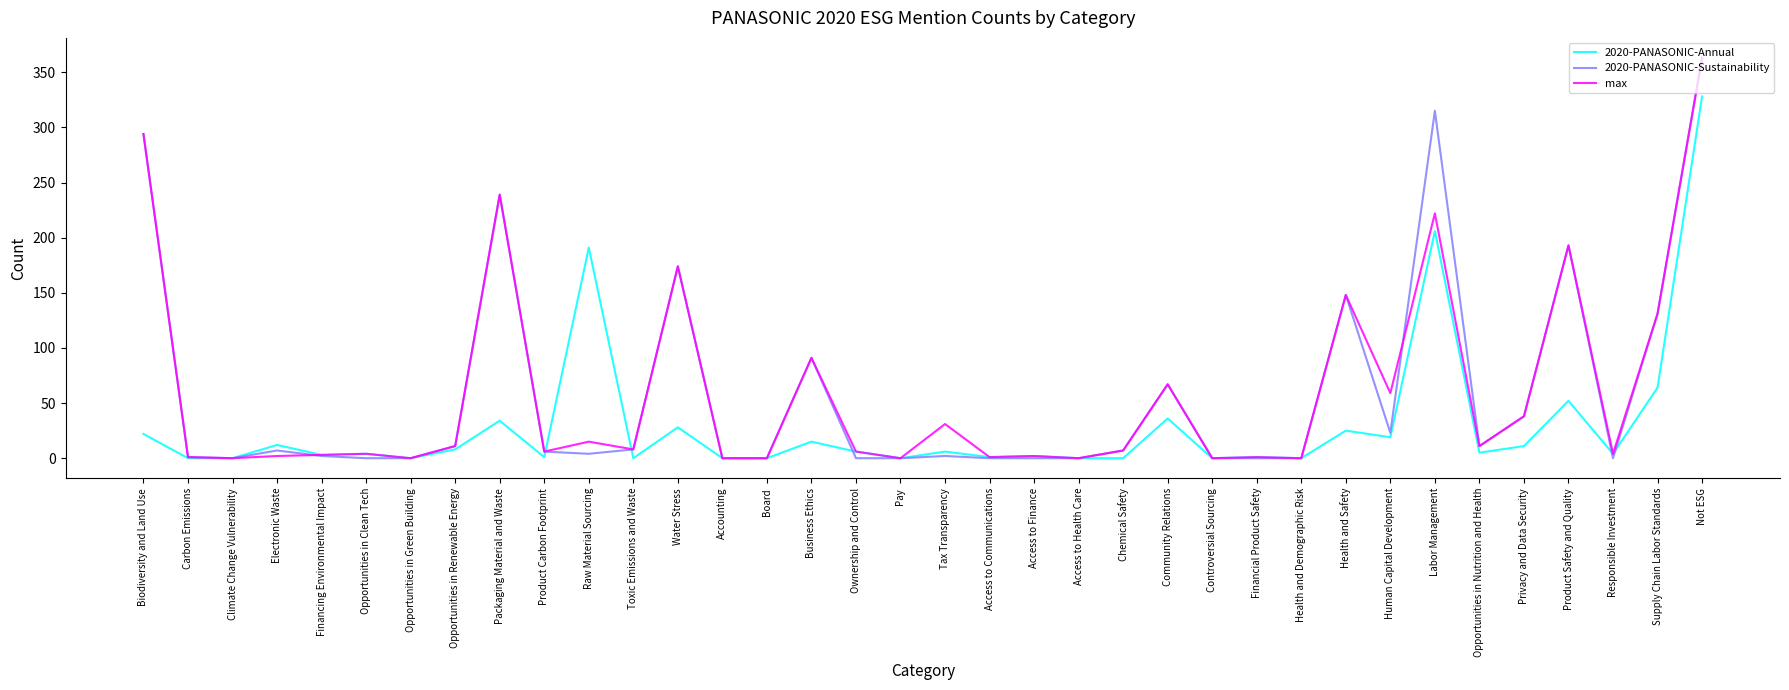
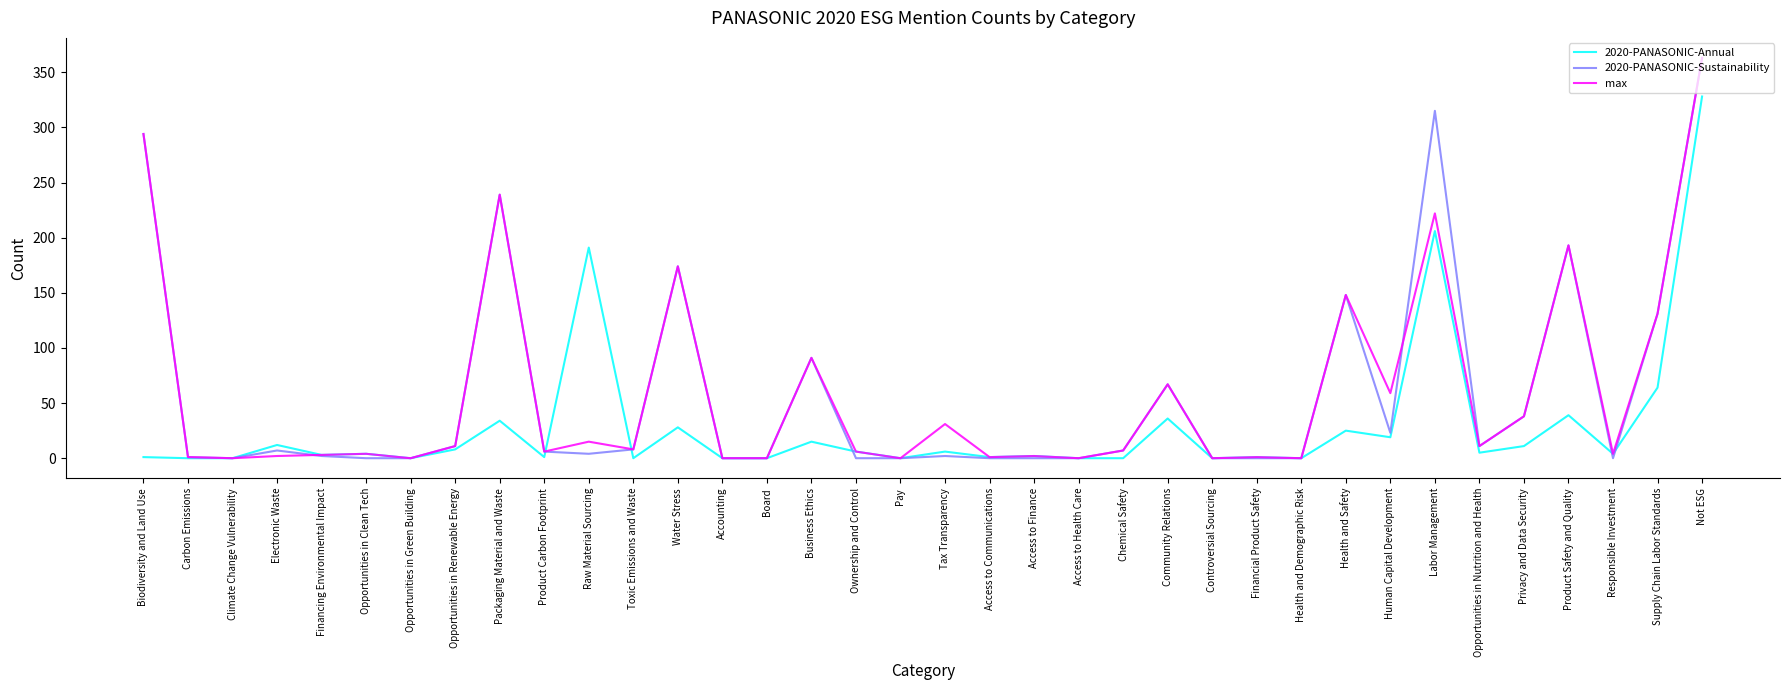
  {
    "2020-PANASONIC-Annual": {
-     "Biodiversity and Land Use": 22,
+     "Biodiversity and Land Use": 1,
      "Electronic Waste": 12,
      "Opportunities in Renewable Energy": 8,
      "Packaging Material and Waste": 34,
      "Product Carbon Footprint": 1,
      "Raw Material Sourcing": 191,
      "Toxic Emissions and Waste": 0,
      "Water Stress": 28,
      "Business Ethics": 15,
      "Tax Transparency": 6,
      "Chemical Safety": 0,
      "Community Relations": 36,
      "Health and Safety": 25,
      "Human Capital Development": 19,
      "Labor Management": 206,
      "Opportunities in Nutrition and Health": 5,
      "Privacy and Data Security": 11,
-     "Product Safety and Quality": 52,
+     "Product Safety and Quality": 39,
      "Supply Chain Labor Standards": 64,
      "Not ESG": 328
    },
    "2020-PANASONIC-Sustainability": {
      "Electronic Waste": 7,
      "Opportunities in Clean Tech": 0,
      "Raw Material Sourcing": 4,
      "Ownership and Control": 0,
      "Tax Transparency": 2,
      "Human Capital Development": 23,
      "Labor Management": 315,
      "Responsible Investment": 0
    },
    "max": {
      "Electronic Waste": 2,
      "Raw Material Sourcing": 15,
      "Tax Transparency": 31,
      "Human Capital Development": 59,
      "Labor Management": 222
    }
  }
